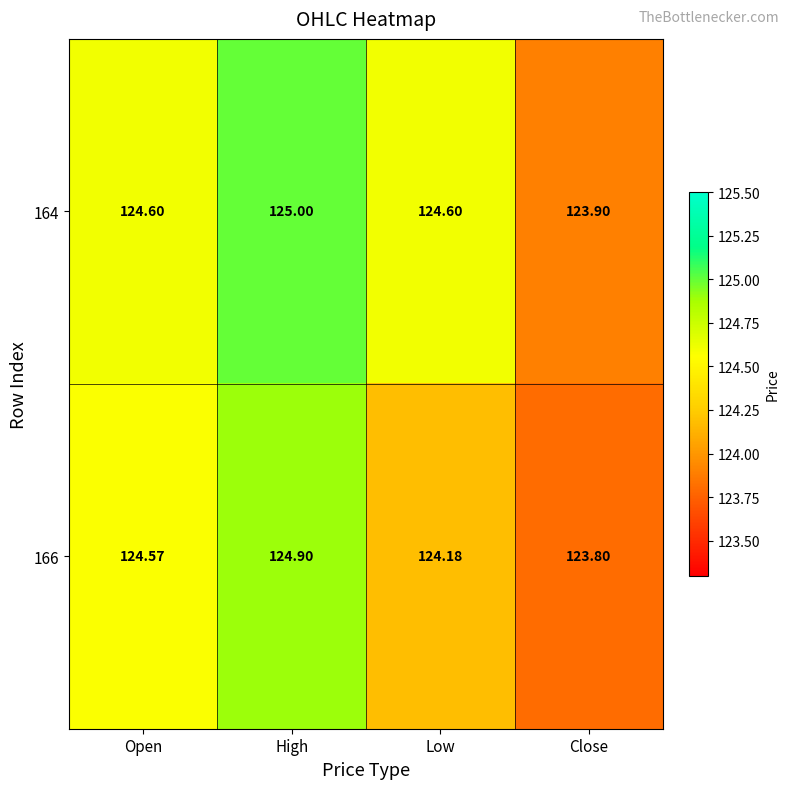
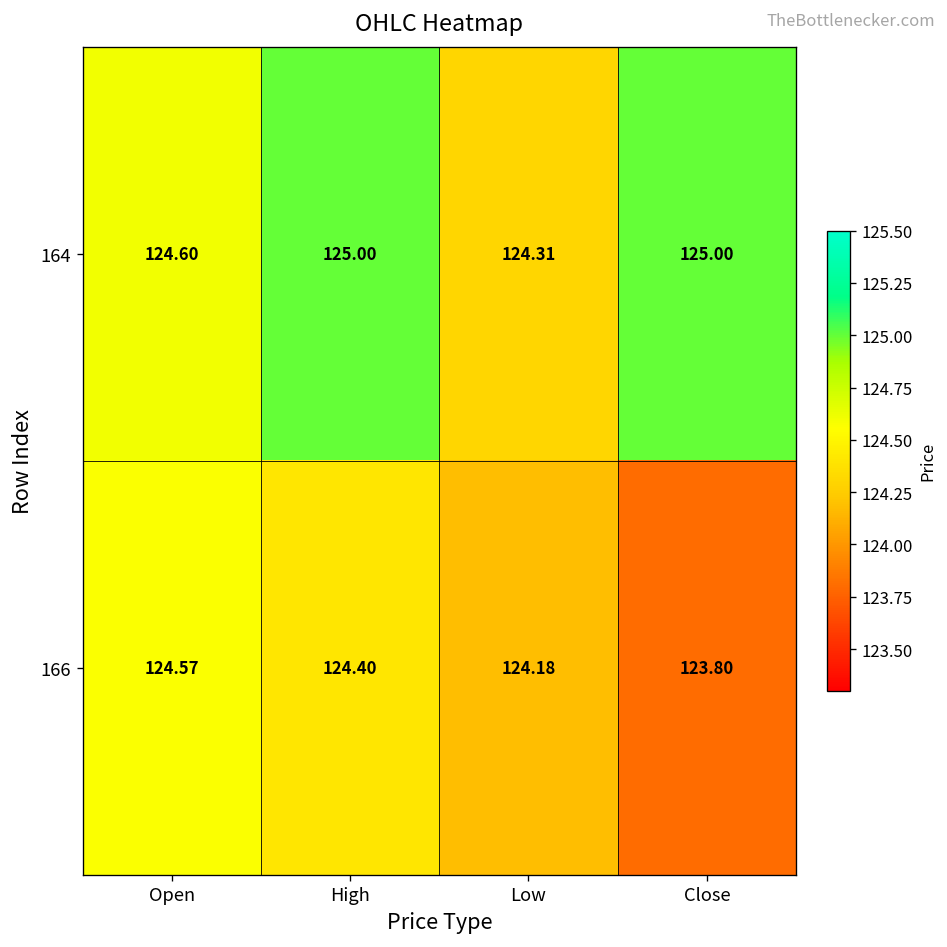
  {
    "164": {
      "Open": 124.60,
      "High": 125.00,
-     "Low": 124.60,
-     "Close": 123.90
+     "Low": 124.31,
+     "Close": 125.00
    },
    "166": {
      "Open": 124.57,
-     "High": 124.90,
+     "High": 124.40,
      "Low": 124.18,
      "Close": 123.80
    }
  }
